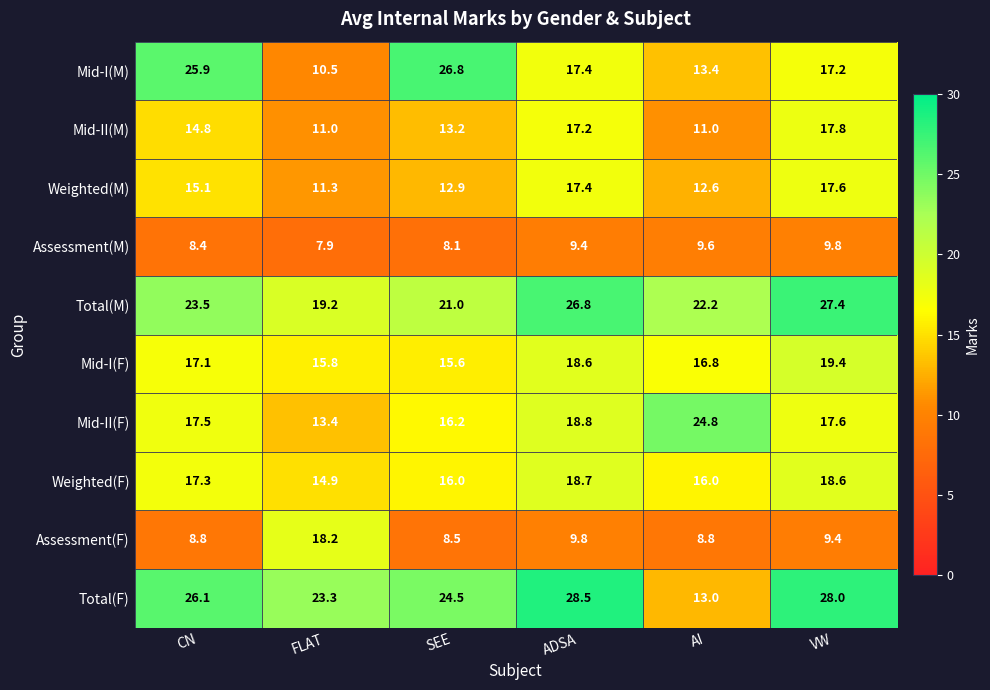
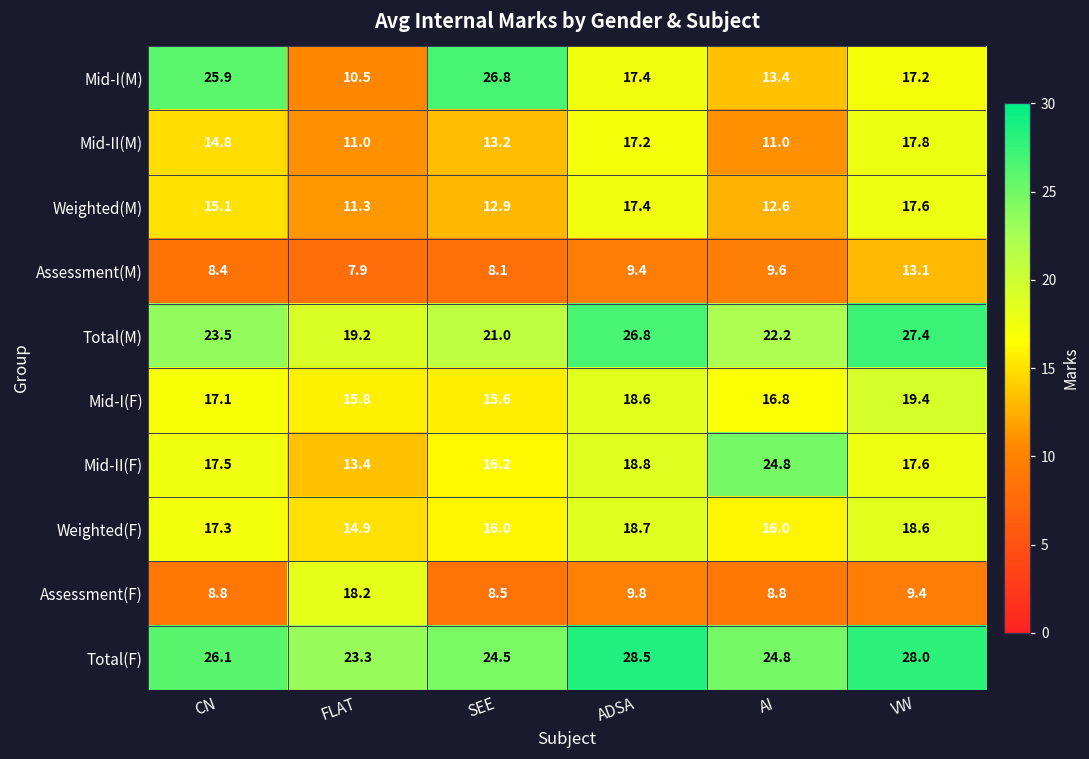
  {
    "Mid-I(M)": {
      "CN": 25.9,
      "FLAT": 10.5,
      "SEE": 26.8,
      "ADSA": 17.4,
      "AI": 13.4,
      "VW": 17.2
    },
    "Mid-II(M)": {
      "CN": 14.8,
      "FLAT": 11.0,
      "SEE": 13.2,
      "ADSA": 17.2,
      "AI": 11.0,
      "VW": 17.8
    },
    "Weighted(M)": {
      "CN": 15.1,
      "FLAT": 11.3,
      "SEE": 12.9,
      "ADSA": 17.4,
      "AI": 12.6,
      "VW": 17.6
    },
    "Assessment(M)": {
      "CN": 8.4,
      "FLAT": 7.9,
      "SEE": 8.1,
      "ADSA": 9.4,
      "AI": 9.6,
-     "VW": 9.8
+     "VW": 13.1
    },
    "Total(M)": {
      "CN": 23.5,
      "FLAT": 19.2,
      "SEE": 21.0,
      "ADSA": 26.8,
      "AI": 22.2,
      "VW": 27.4
    },
    "Mid-I(F)": {
      "CN": 17.1,
      "FLAT": 15.8,
      "SEE": 15.6,
      "ADSA": 18.6,
      "AI": 16.8,
      "VW": 19.4
    },
    "Mid-II(F)": {
      "CN": 17.5,
      "FLAT": 13.4,
      "SEE": 16.2,
      "ADSA": 18.8,
      "AI": 24.8,
      "VW": 17.6
    },
    "Weighted(F)": {
      "CN": 17.3,
      "FLAT": 14.9,
      "SEE": 16.0,
      "ADSA": 18.7,
      "AI": 16.0,
      "VW": 18.6
    },
    "Assessment(F)": {
      "CN": 8.8,
      "FLAT": 18.2,
      "SEE": 8.5,
      "ADSA": 9.8,
      "AI": 8.8,
      "VW": 9.4
    },
    "Total(F)": {
      "CN": 26.1,
      "FLAT": 23.3,
      "SEE": 24.5,
      "ADSA": 28.5,
-     "AI": 13.0,
+     "AI": 24.8,
      "VW": 28.0
    }
  }
